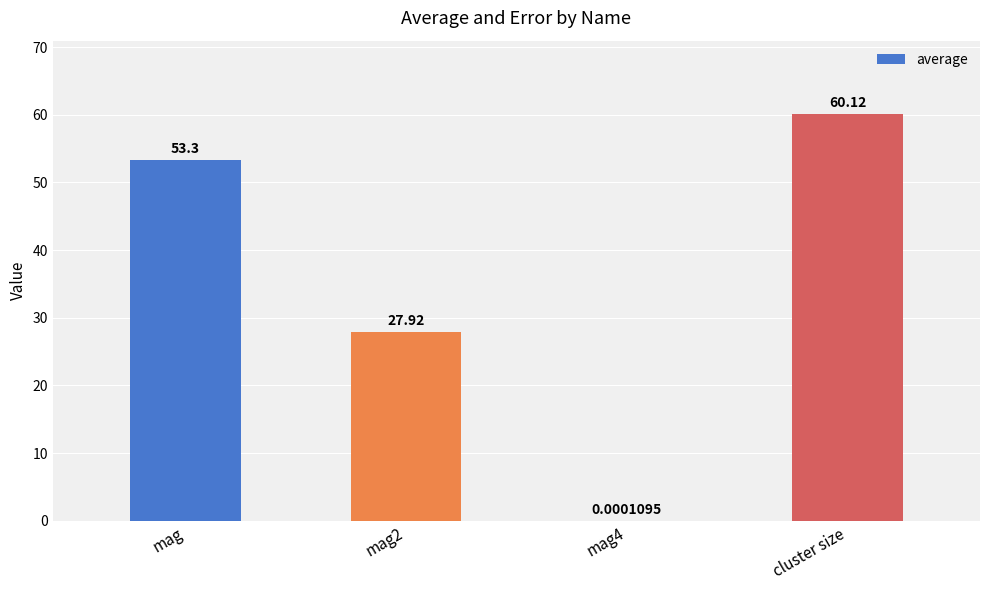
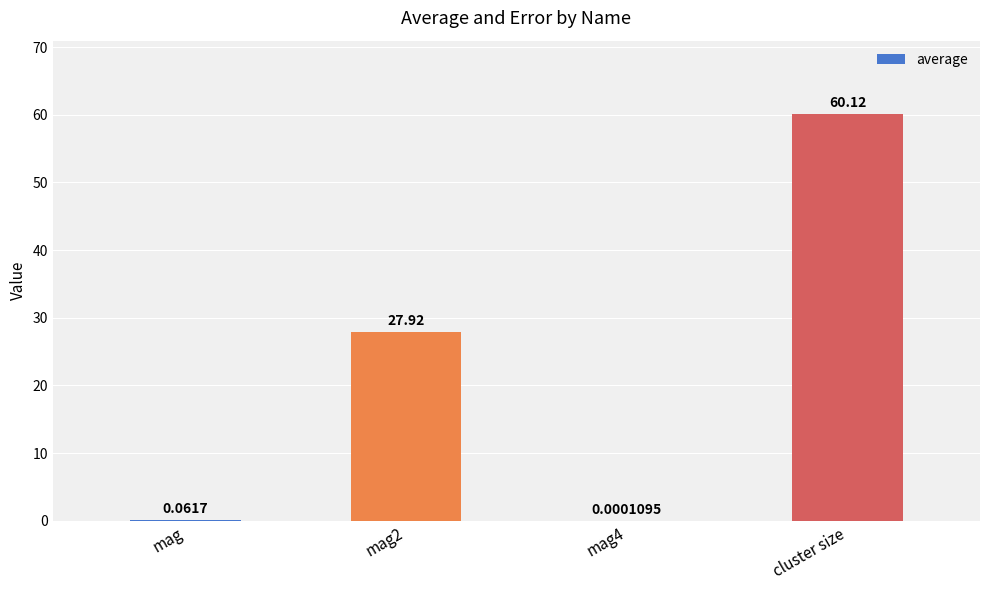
  {
-   "mag": 53.3,
+   "mag": 0.0617,
    "mag2": 27.92,
    "mag4": 0.0001095,
    "cluster size": 60.12
  }
